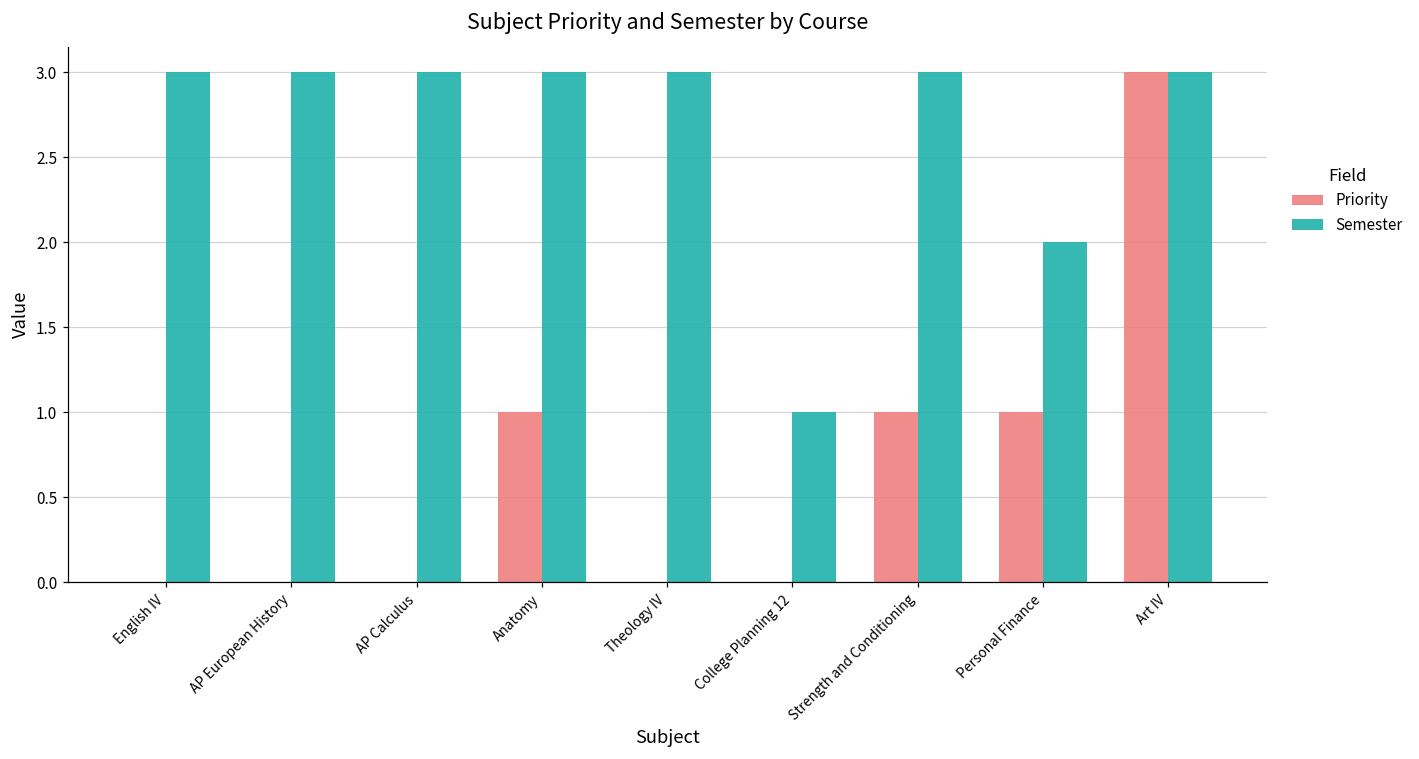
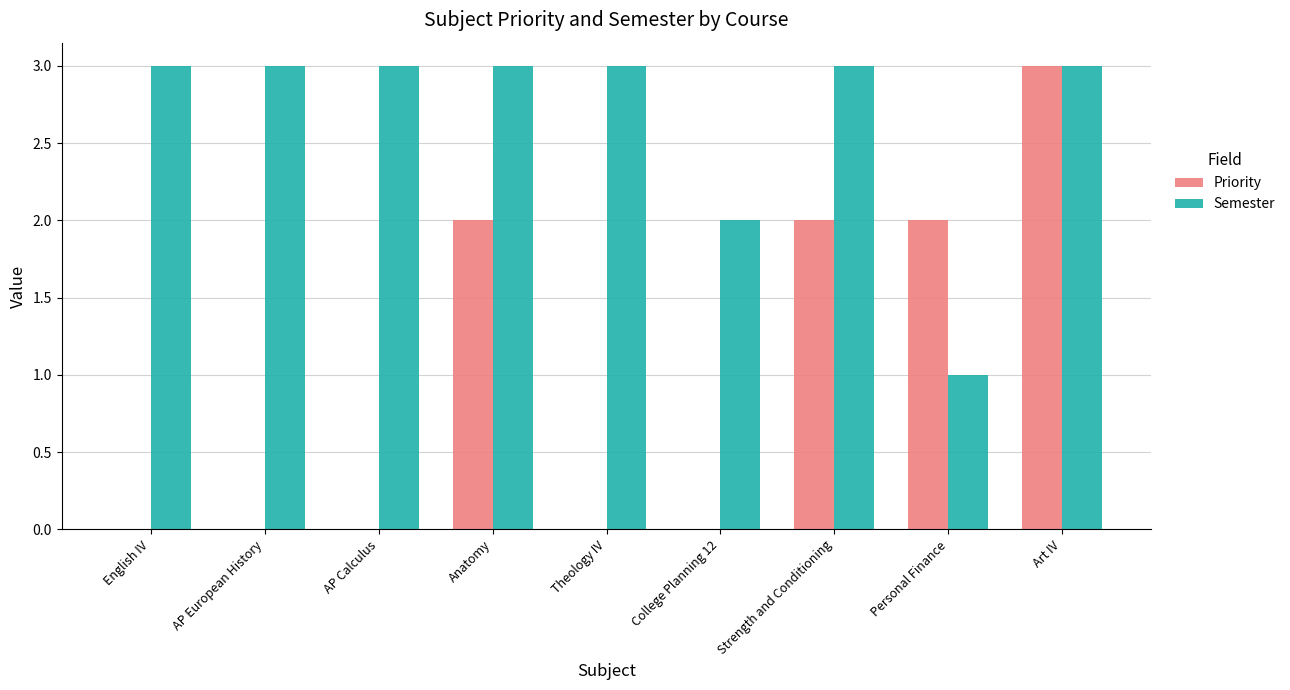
  {
    "Priority": {
      "English IV": 0,
      "AP European History": 0,
      "AP Calculus": 0,
-     "Anatomy": 1,
+     "Anatomy": 2,
      "Theology IV": 0,
      "College Planning 12": 0,
-     "Strength and Conditioning": 1,
-     "Personal Finance": 1,
+     "Strength and Conditioning": 2,
+     "Personal Finance": 2,
      "Art IV": 3
    },
    "Semester": {
      "English IV": 3,
      "AP European History": 3,
      "AP Calculus": 3,
      "Anatomy": 3,
      "Theology IV": 3,
-     "College Planning 12": 1,
+     "College Planning 12": 2,
      "Strength and Conditioning": 3,
-     "Personal Finance": 2,
+     "Personal Finance": 1,
      "Art IV": 3
    }
  }
